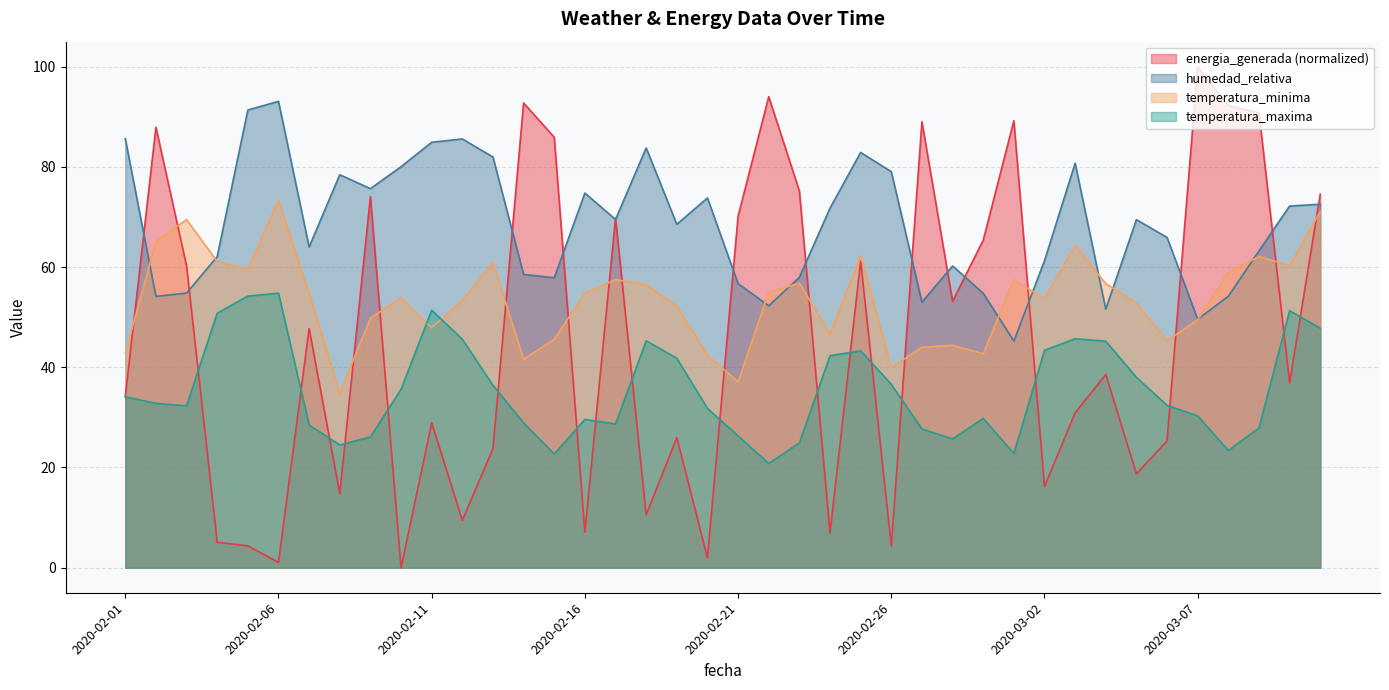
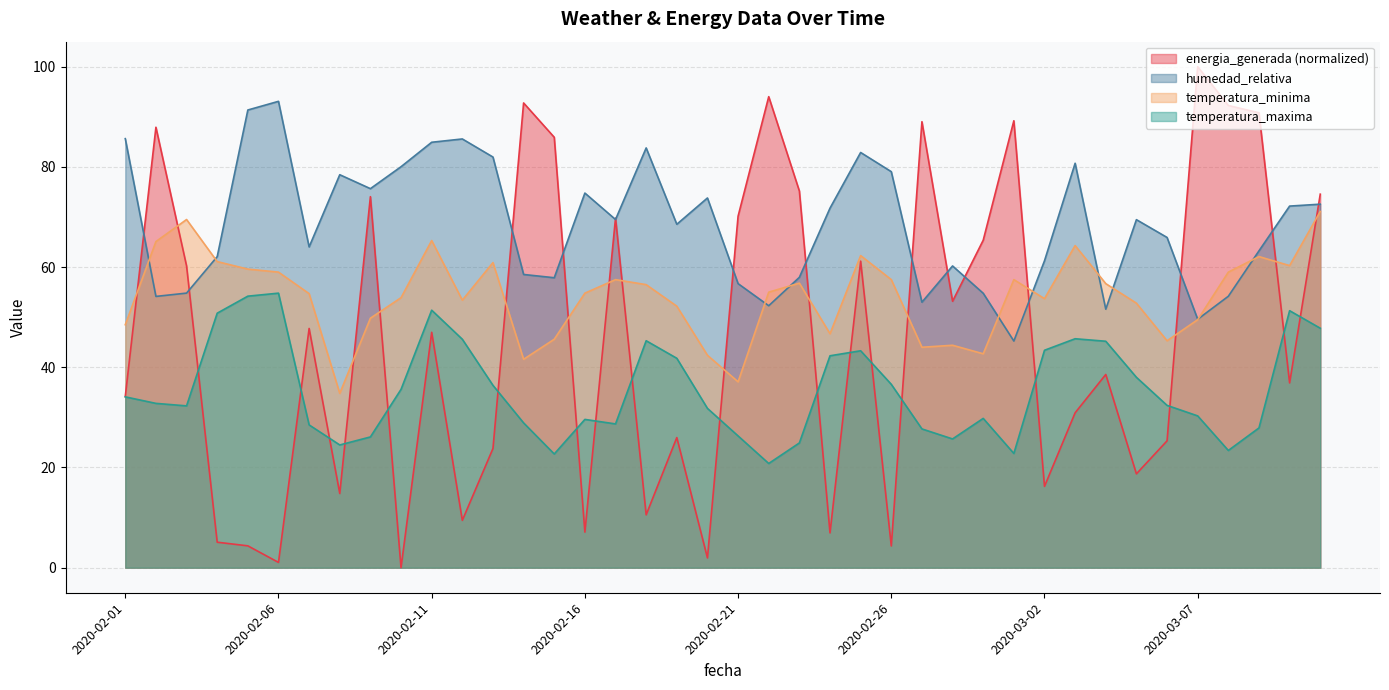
  {
    "energia_generada (normalized)": {
      "2020-02-06": 1,
-     "2020-02-11": 29,
+     "2020-02-11": 47,
      "2020-02-16": 7,
      "2020-02-21": 70,
      "2020-02-26": 4,
      "2020-03-02": 16
    },
    "temperatura_minima": {
-     "2020-02-01": 43,
-     "2020-02-06": 73,
-     "2020-02-11": 48,
+     "2020-02-01": 49,
+     "2020-02-06": 59,
+     "2020-02-11": 65,
      "2020-02-16": 55,
      "2020-02-21": 37,
-     "2020-02-26": 40,
+     "2020-02-26": 58,
      "2020-03-02": 54
    }
  }
